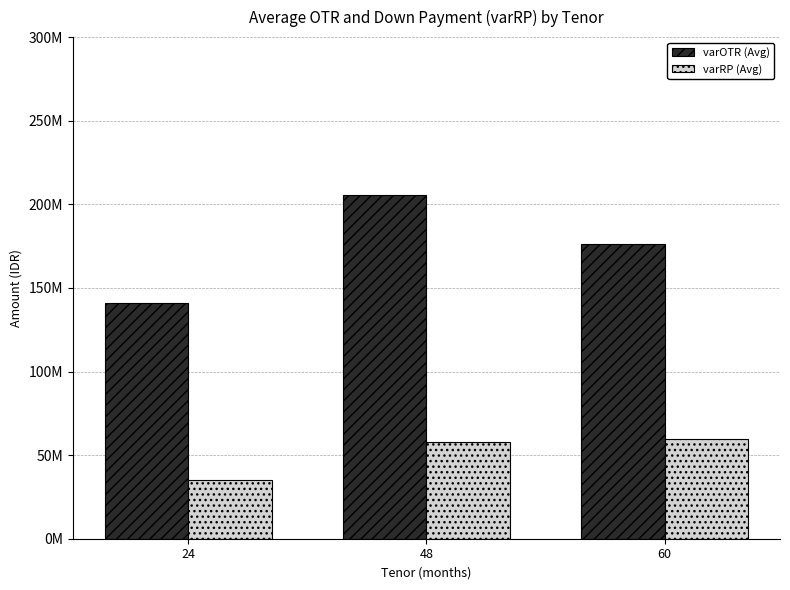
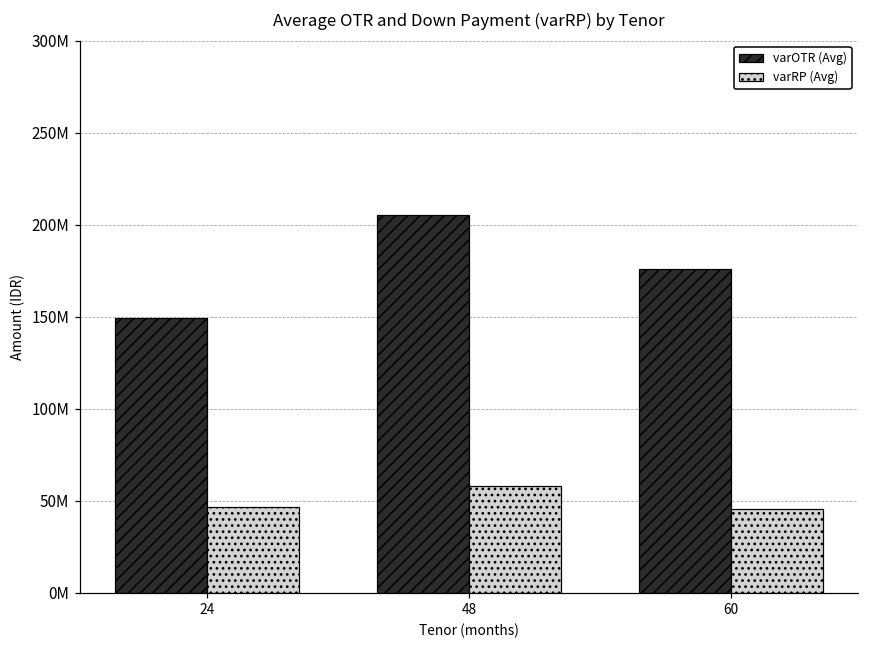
  {
    "varOTR (Avg)": {
-     "24": 141000000,
+     "24": 149000000,
      "48": 205000000,
      "60": 176000000
    },
    "varRP (Avg)": {
-     "24": 35000000,
+     "24": 46000000,
      "48": 58000000,
-     "60": 60000000
+     "60": 45000000
    }
  }
